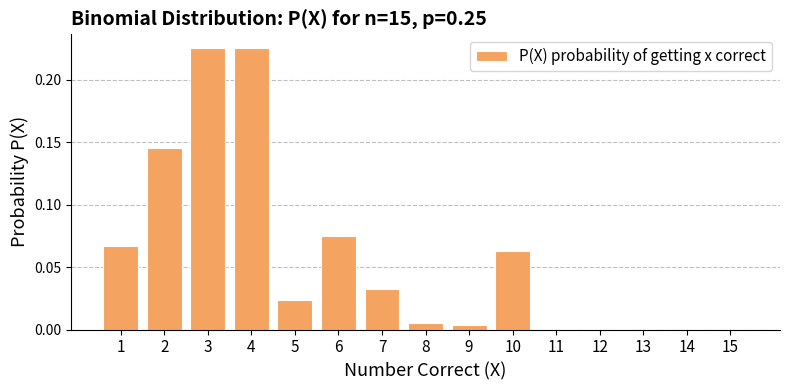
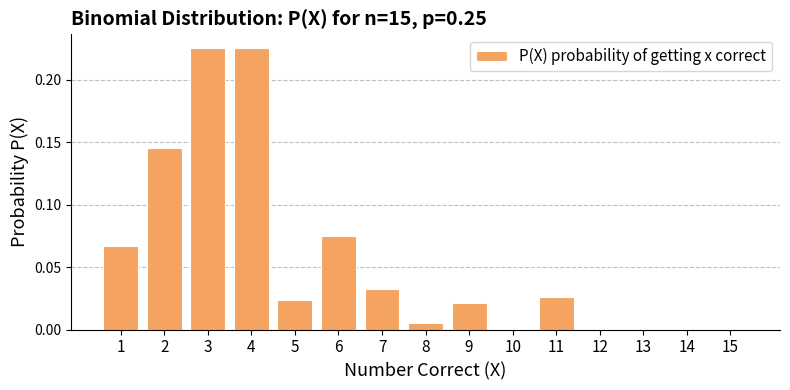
  {
    "1": 0.067,
    "2": 0.146,
    "3": 0.225,
    "4": 0.225,
    "5": 0.023,
    "6": 0.075,
    "7": 0.033,
    "8": 0.005,
-   "9": 0.003,
-   "10": 0.063,
-   "11": 0.000
+   "9": 0.022,
+   "10": 0.001,
+   "11": 0.026
  }
